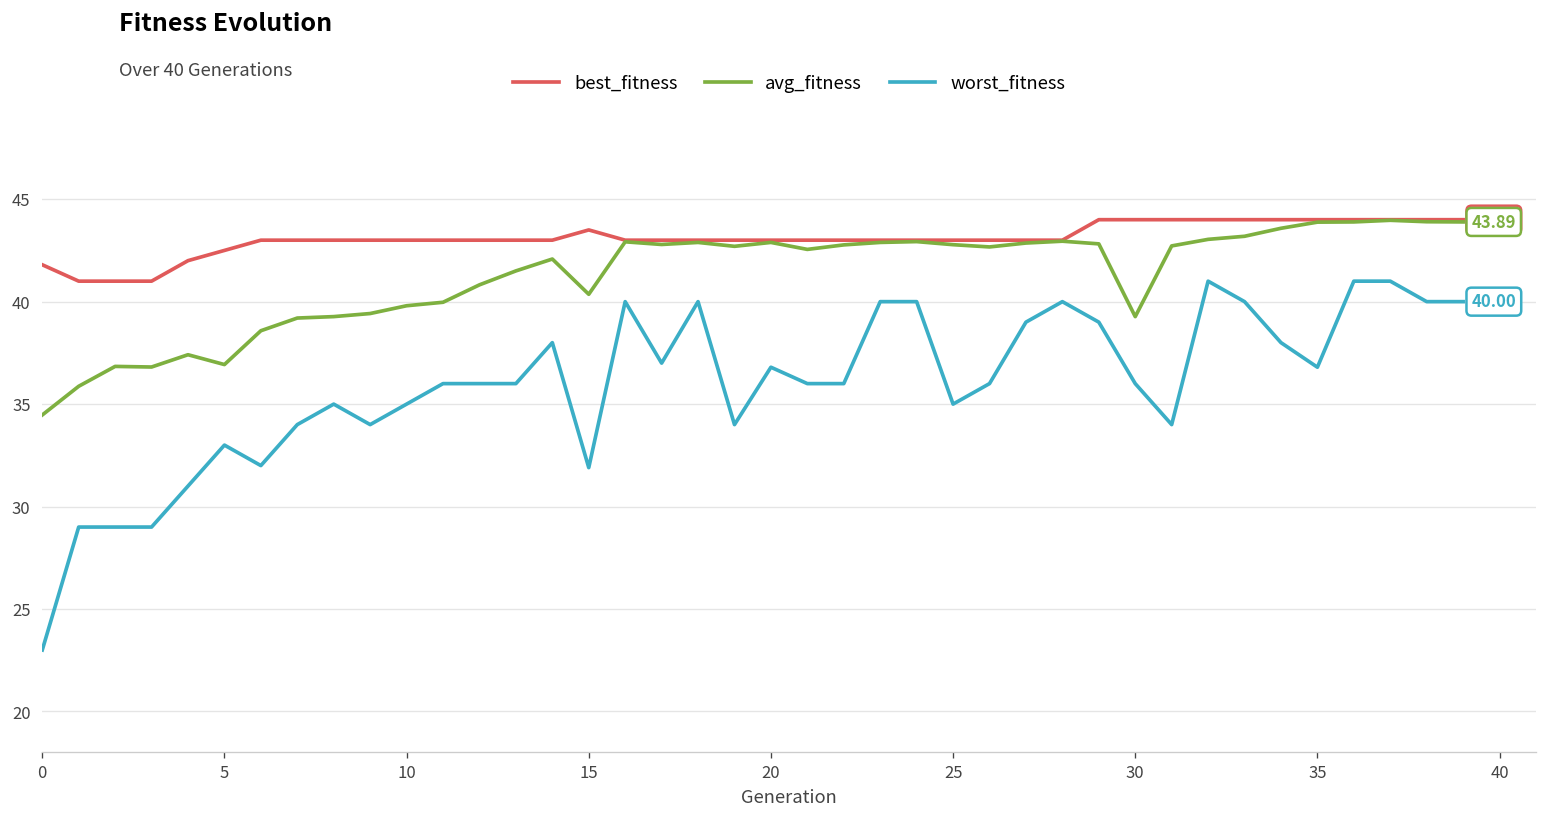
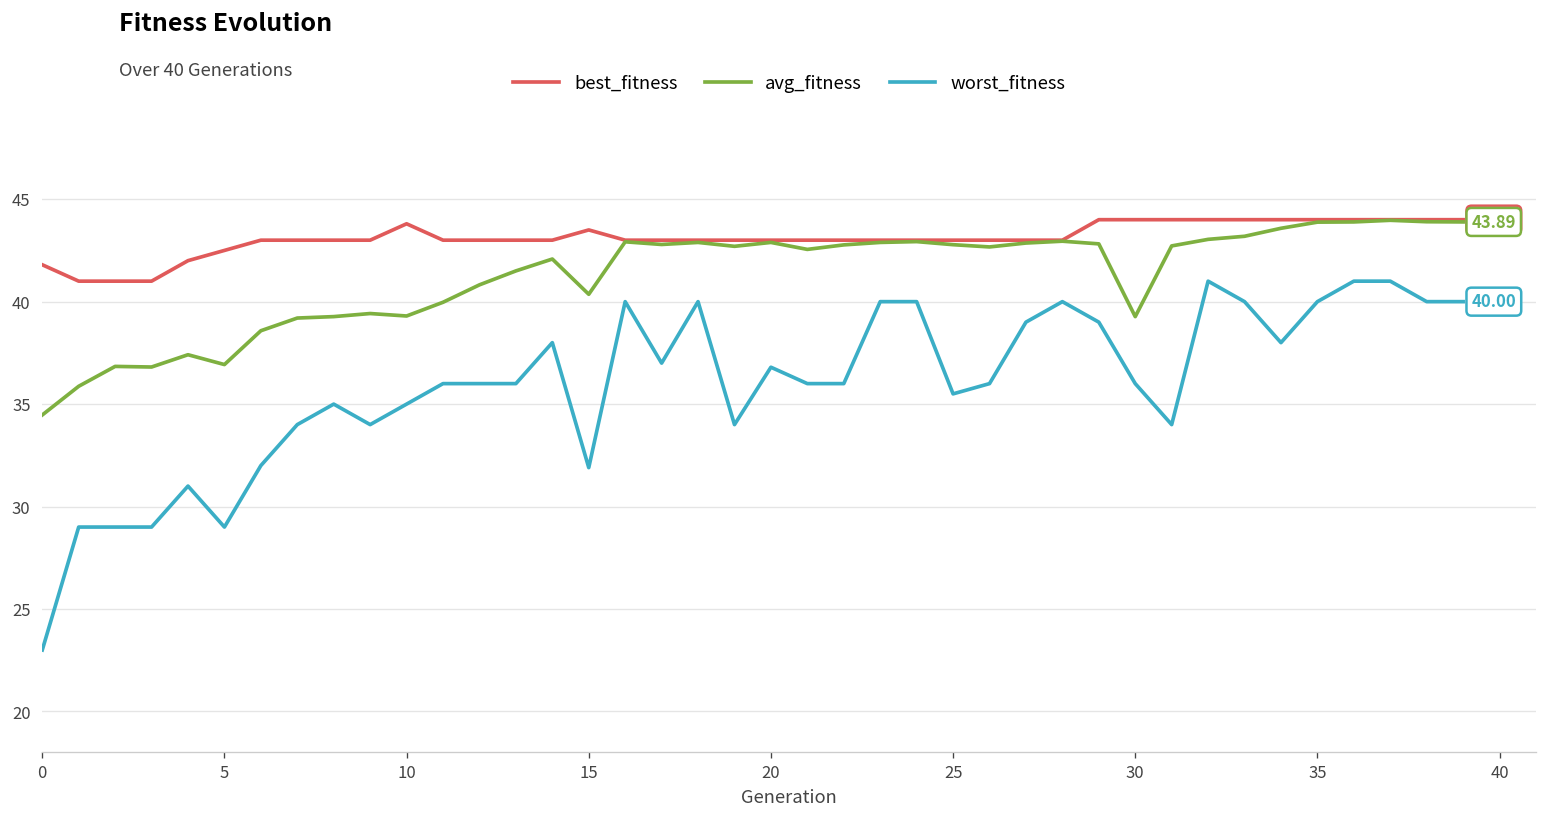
  {
    "best_fitness": {
      "0": 41.8,
      "5": 42.5,
-     "10": 43.0,
+     "10": 43.8,
      "15": 43.5,
      "25": 43.0,
      "30": 44.0
    },
    "avg_fitness": {
      "0": 34.5,
      "5": 36.9,
-     "10": 39.8,
+     "10": 39.3,
      "15": 40.4,
      "25": 42.8,
      "30": 39.3
    },
    "worst_fitness": {
      "0": 23.0,
-     "5": 33,
+     "5": 29,
      "10": 35.0,
      "15": 31.9,
      "20": 36.8,
-     "25": 35.0,
+     "25": 35.5,
      "30": 36.0,
-     "35": 36.8
+     "35": 40.0
    }
  }
